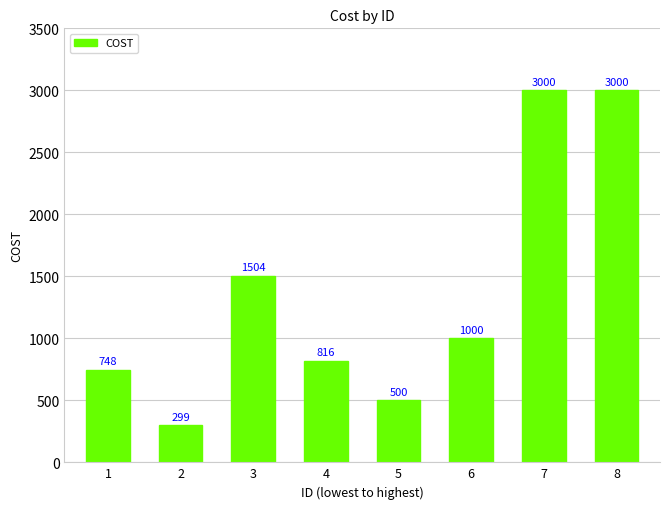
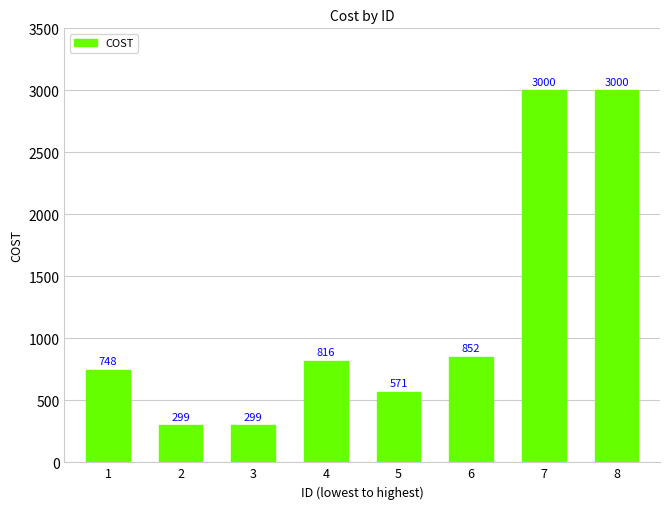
  {
    "1": 748,
    "2": 299,
-   "3": 1504,
+   "3": 299,
    "4": 816,
-   "5": 500,
-   "6": 1000,
+   "5": 571,
+   "6": 852,
    "7": 3000,
    "8": 3000
  }
